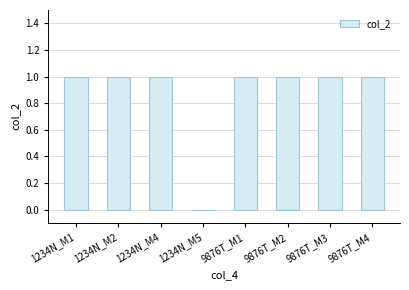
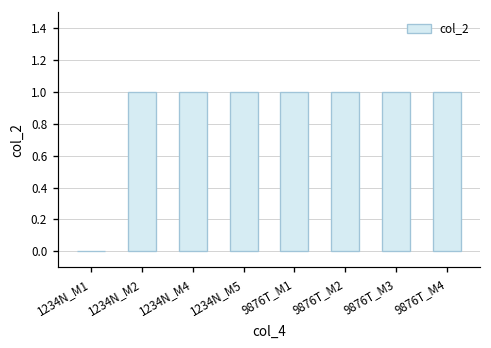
  {
-   "1234N_M1": 1,
+   "1234N_M1": 0,
    "1234N_M2": 1,
    "1234N_M4": 1,
-   "1234N_M5": 0,
+   "1234N_M5": 1,
    "9876T_M1": 1,
    "9876T_M2": 1,
    "9876T_M3": 1,
    "9876T_M4": 1
  }
